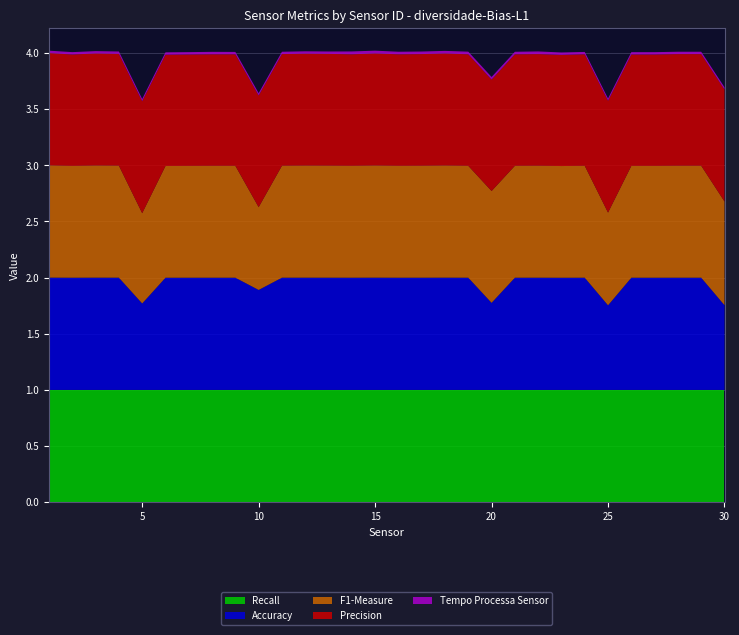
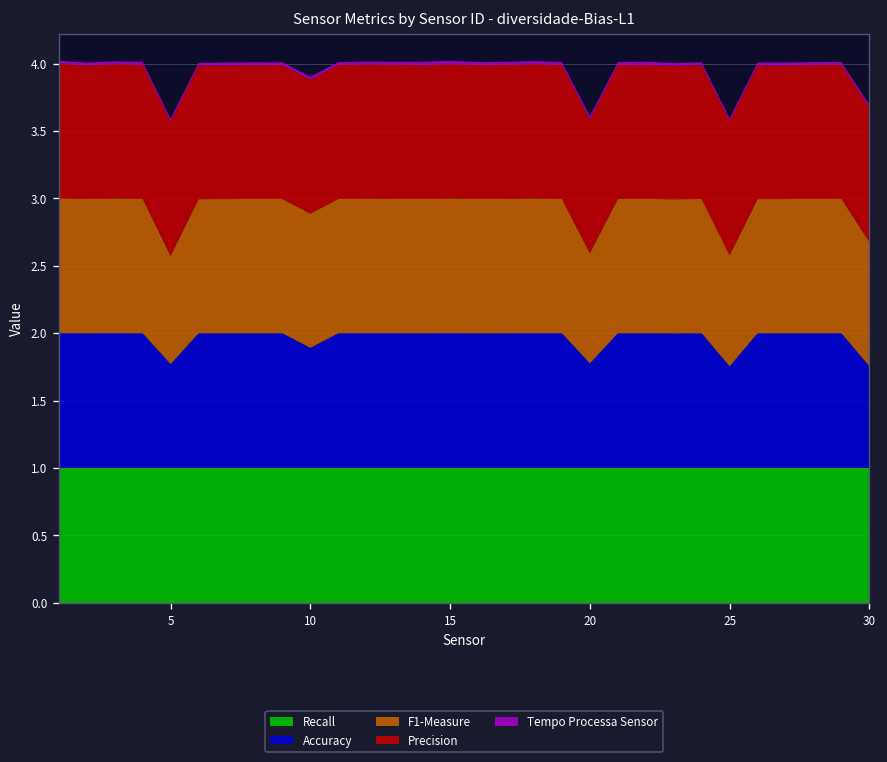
  {
    "Recall": {
      "5": 1.00,
      "10": 1.00,
      "15": 1.00,
      "20": 1.00,
      "25": 1.00,
      "30": 1.00
    },
    "Accuracy": {
      "5": 0.77,
      "10": 0.89,
      "15": 1.00,
      "20": 0.78,
      "25": 0.75,
      "30": 0.75
    },
    "F1-Measure": {
      "5": 0.80,
-     "10": 0.74,
+     "10": 1.00,
      "15": 1.00,
-     "20": 1.00,
+     "20": 0.82,
      "25": 0.83,
      "30": 0.92
    },
    "Precision": {
      "15": 1.00,
      "20": 0.99
    },
    "Tempo Processa Sensor": {
      "15": 0.03,
      "20": 0.02
    }
  }
